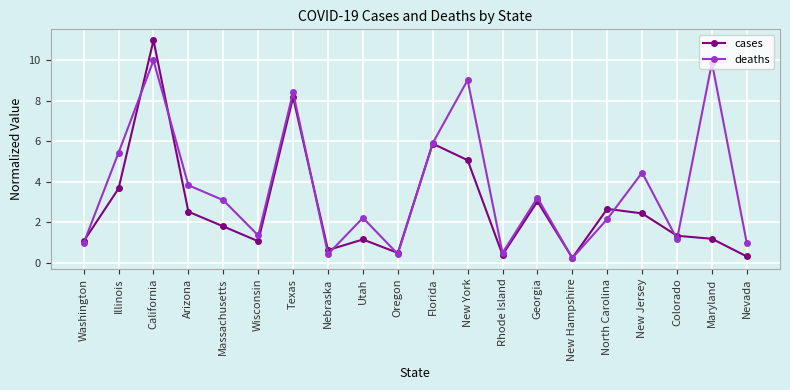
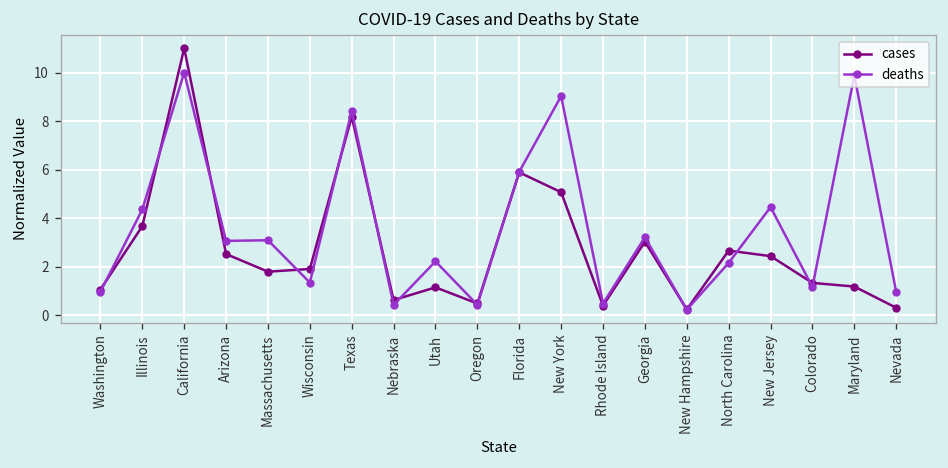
  {
    "cases": {
      "Illinois": 3.7,
      "California": 11.0,
      "Arizona": 2.5,
      "Massachusetts": 1.8,
-     "Wisconsin": 1.1,
+     "Wisconsin": 1.9,
      "Texas": 8.2,
      "Nebraska": 0.6,
      "Utah": 1.1,
      "New York": 5.1,
      "Georgia": 3.0,
      "North Carolina": 2.7,
      "New Jersey": 2.4,
      "Colorado": 1.3,
      "Maryland": 1.2,
      "Nevada": 0.3
    },
    "deaths": {
-     "Illinois": 5.4,
+     "Illinois": 4.4,
      "California": 10.0,
-     "Arizona": 3.8,
+     "Arizona": 3.1,
      "Massachusetts": 3.1,
      "Wisconsin": 1.3,
      "Texas": 8.4,
      "Nebraska": 0.4,
      "Utah": 2.2,
      "New York": 9.0,
      "Georgia": 3.2,
      "North Carolina": 2.2,
      "New Jersey": 4.5,
      "Colorado": 1.2,
      "Nevada": 0.9
    }
  }
